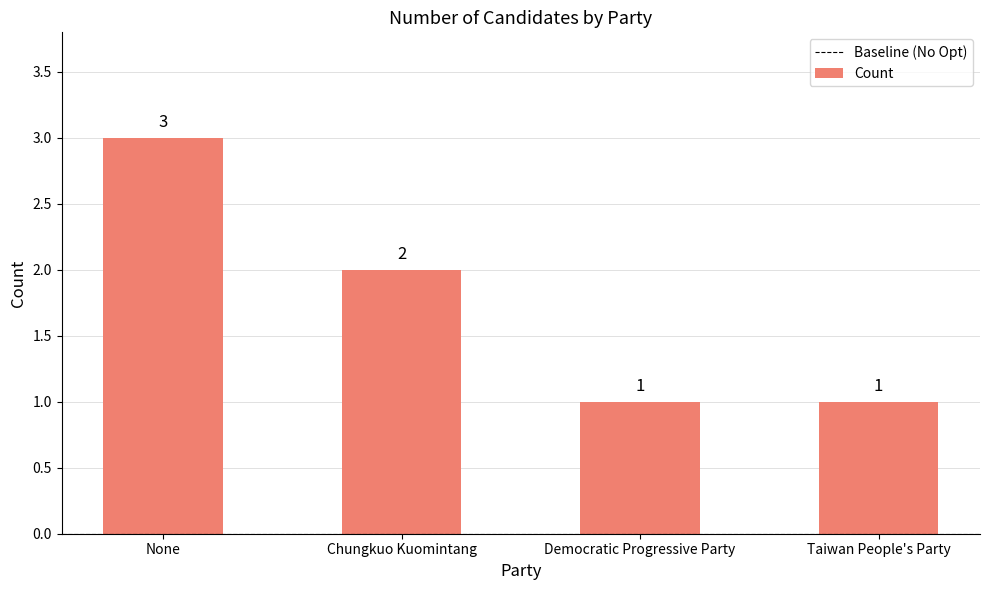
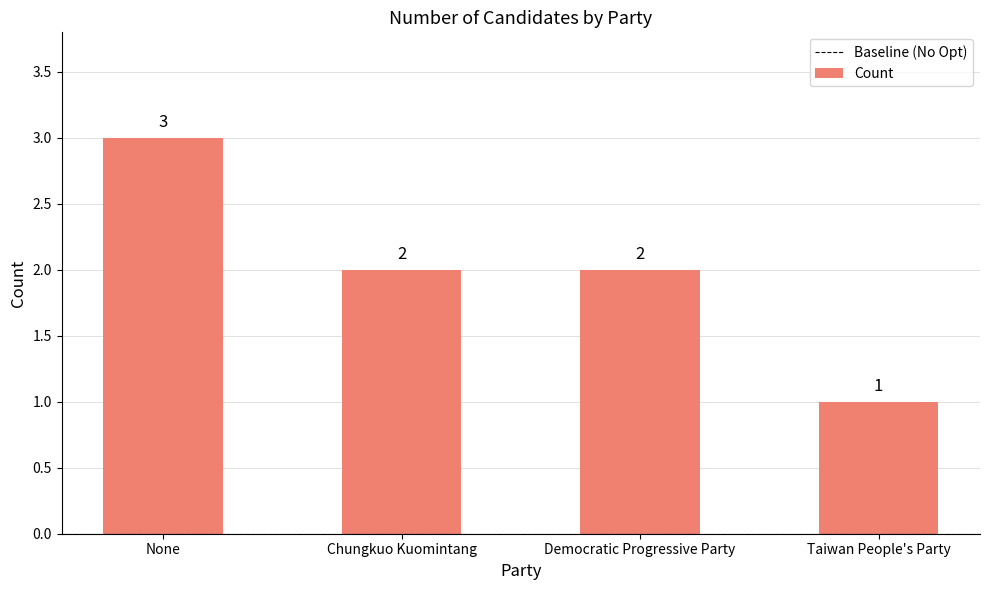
  {
    "None": 3,
    "Chungkuo Kuomintang": 2,
-   "Democratic Progressive Party": 1,
+   "Democratic Progressive Party": 2,
    "Taiwan People's Party": 1
  }
